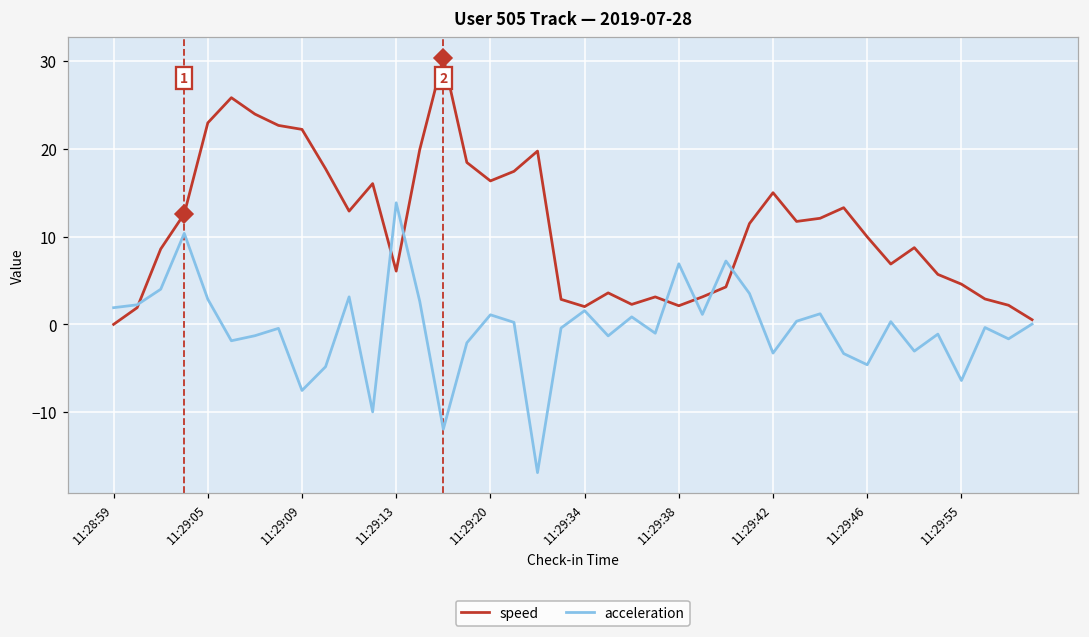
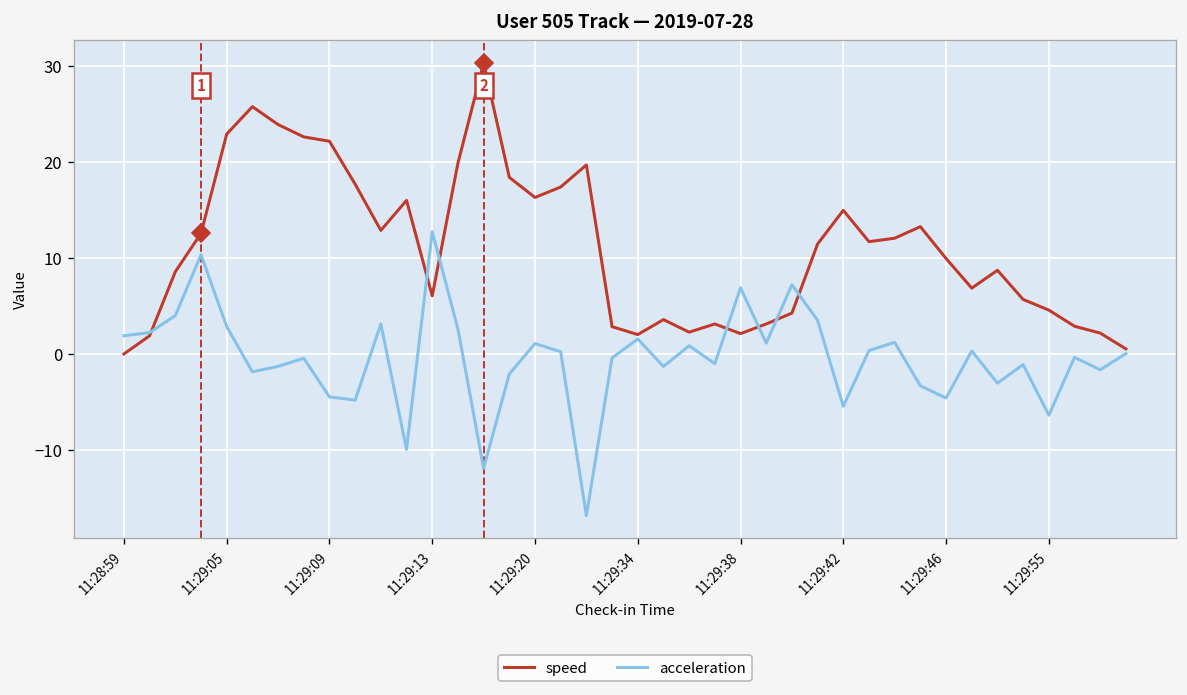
  {
    "acceleration": {
      "11:28:59": 2,
      "11:29:05": 3,
-     "11:29:09": -8,
-     "11:29:13": 14,
+     "11:29:09": -4,
+     "11:29:13": 13,
      "11:29:20": 1,
      "11:29:34": 2,
      "11:29:38": 7,
-     "11:29:42": -3,
+     "11:29:42": -5,
      "11:29:46": -5,
      "11:29:55": -6
    }
  }
